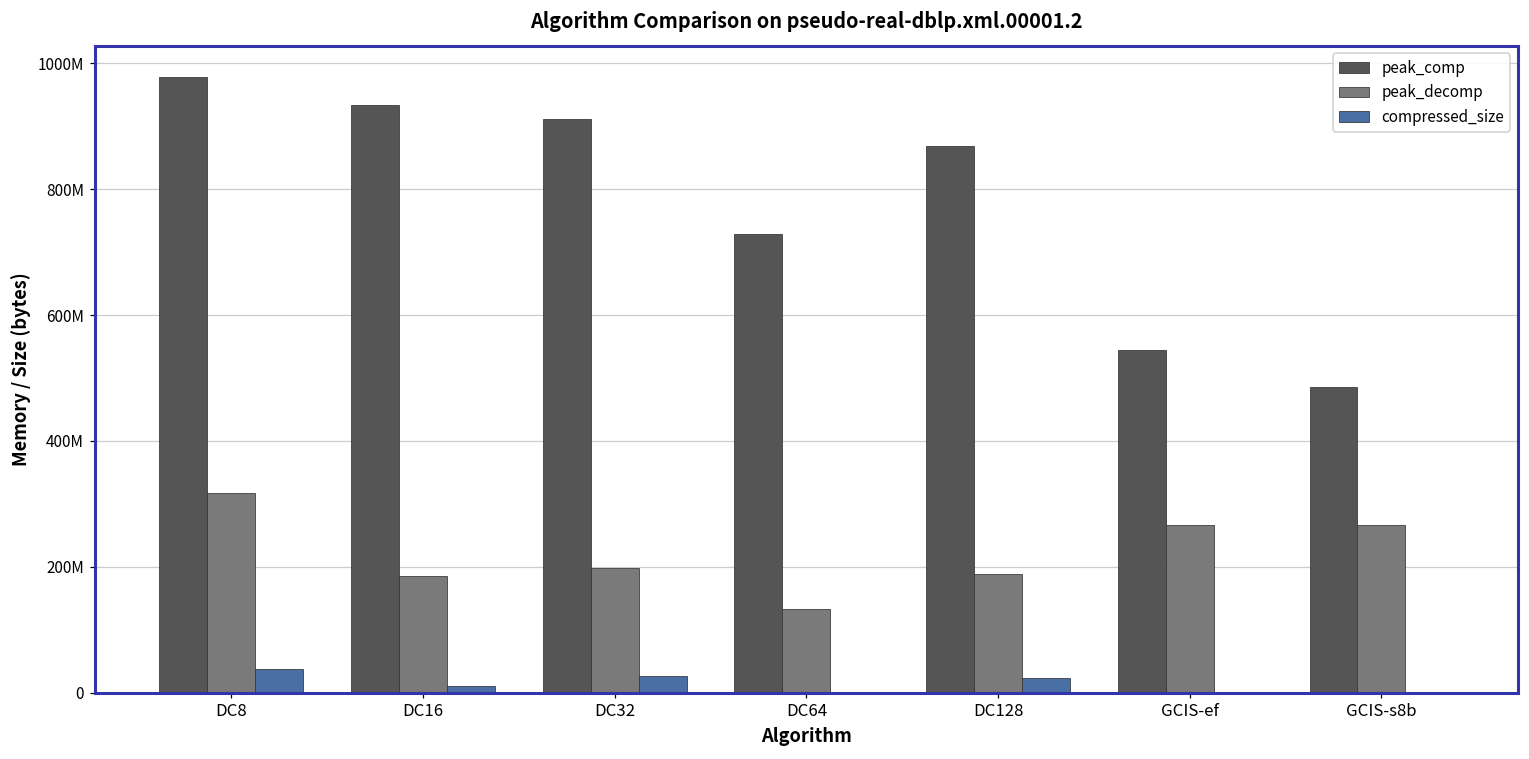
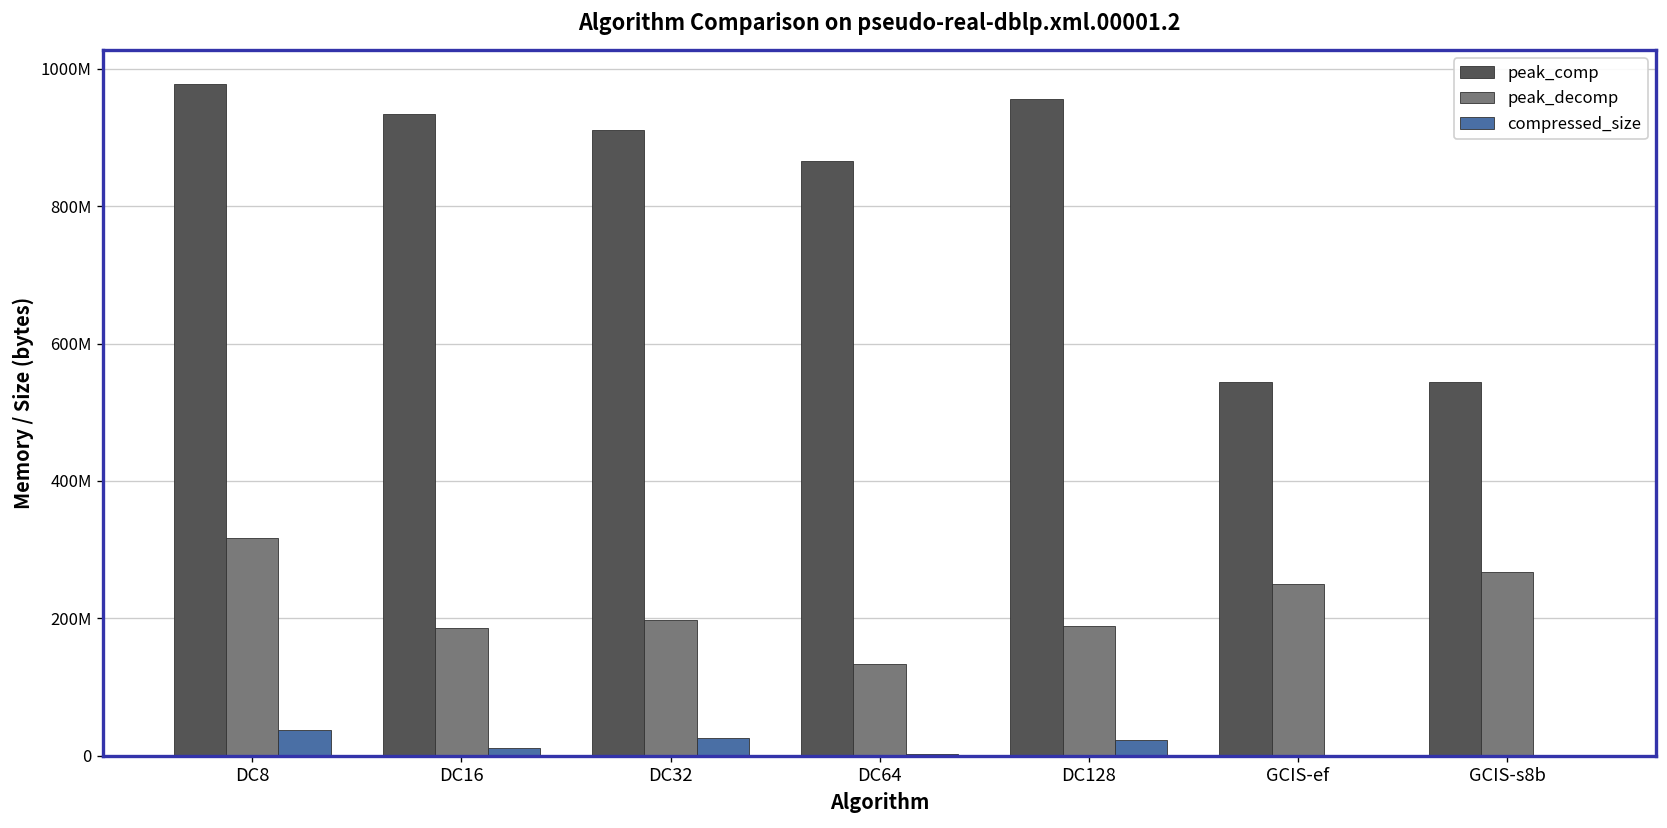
  {
    "peak_comp": {
      "DC8": 980000000,
      "DC16": 930000000,
      "DC32": 910000000,
-     "DC64": 730000000,
-     "DC128": 870000000,
+     "DC64": 870000000,
+     "DC128": 960000000,
      "GCIS-ef": 540000000,
-     "GCIS-s8b": 490000000
+     "GCIS-s8b": 540000000
    },
    "peak_decomp": {
      "DC8": 320000000,
      "DC16": 190000000,
      "DC32": 200000000,
      "DC64": 130000000,
      "DC128": 190000000,
-     "GCIS-ef": 270000000,
+     "GCIS-ef": 250000000,
      "GCIS-s8b": 270000000
    },
    "compressed_size": {
      "DC8": 40000000,
      "DC16": 10000000,
      "DC32": 30000000,
      "DC128": 20000000
    }
  }
